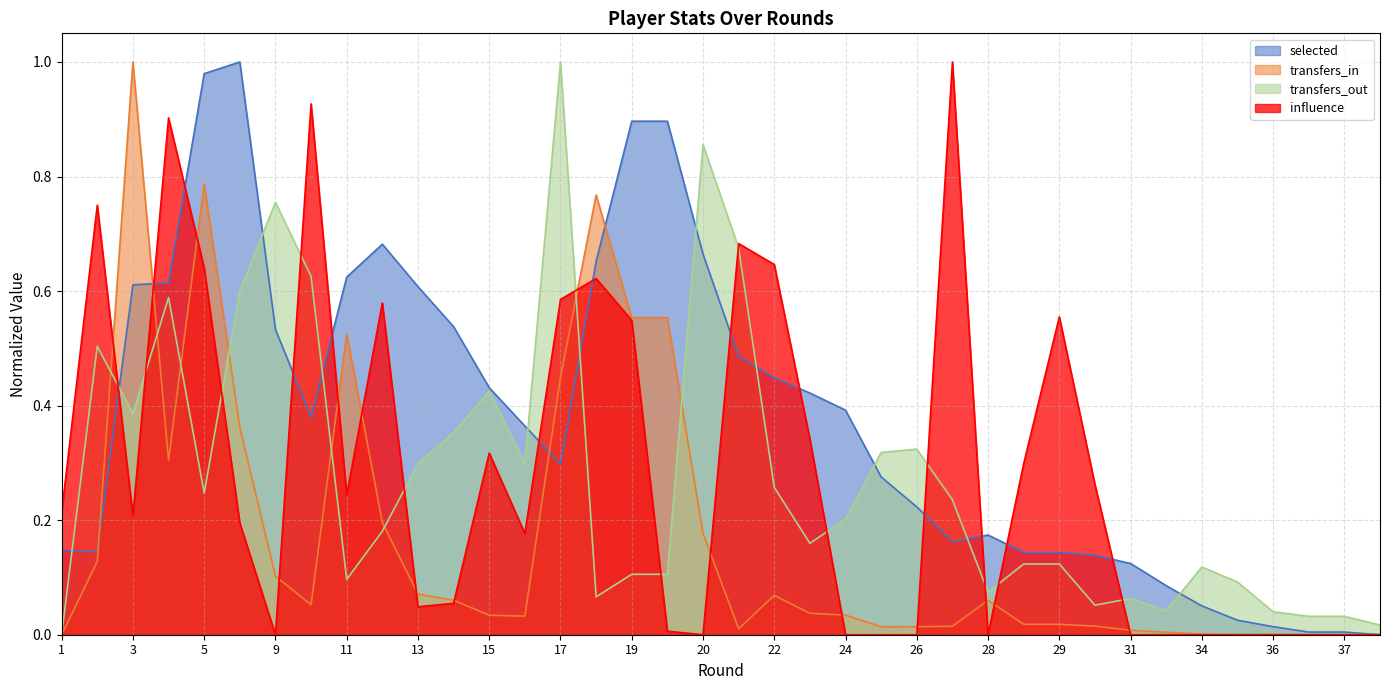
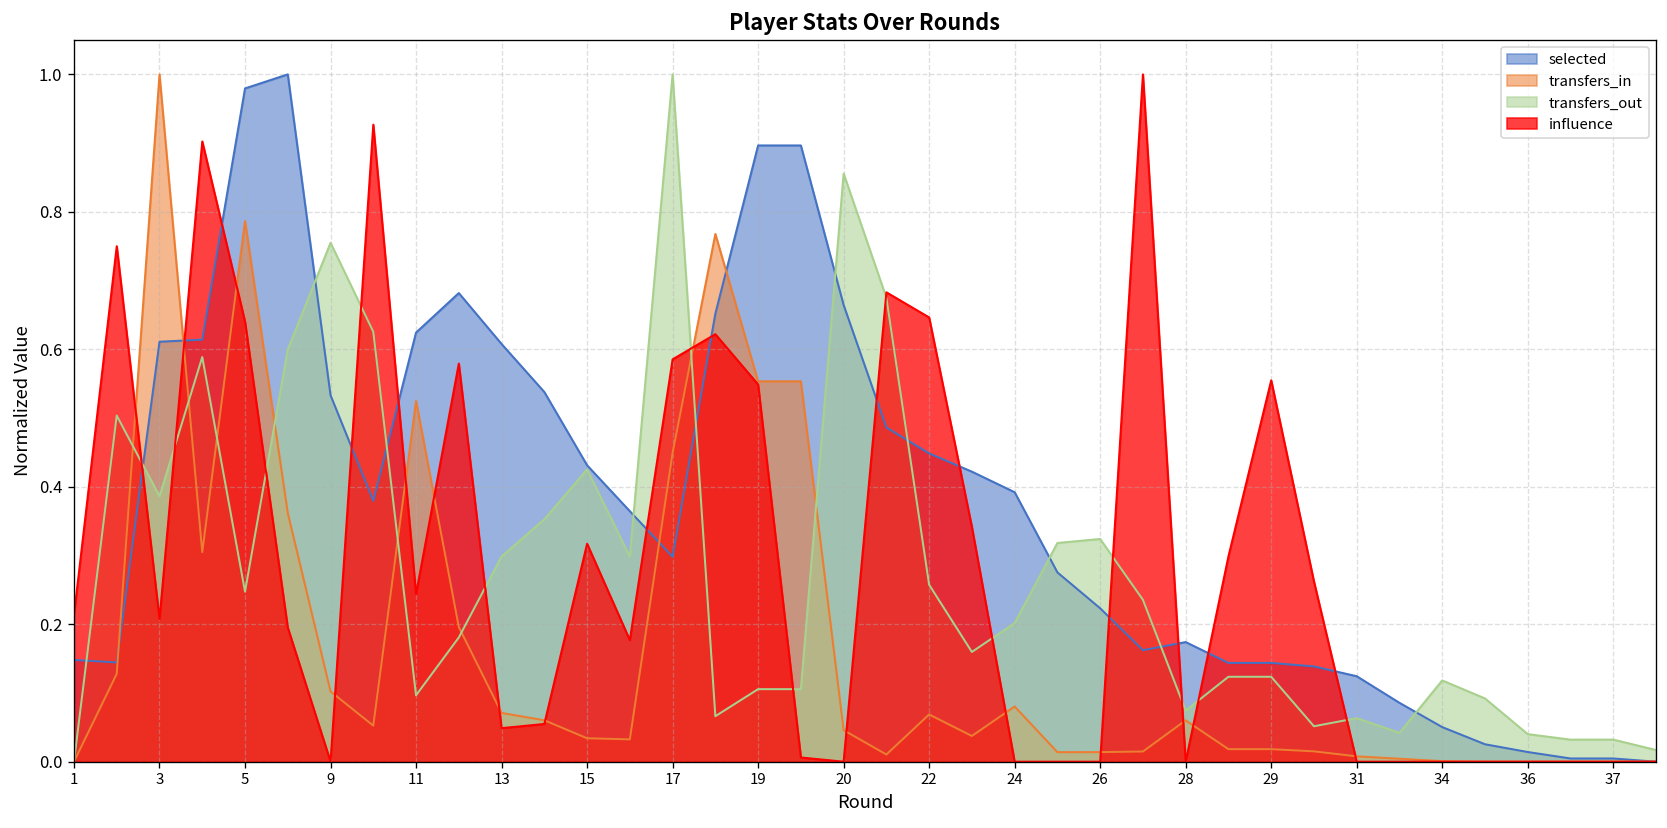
  {
    "selected": {
      "20": 0.66,
      "22": 0.45,
      "24": 0.39,
      "26": 0.22,
      "28": 0.17,
      "34": 0.05,
      "36": 0.01
    },
    "transfers_in": {
-     "20": 0.18,
+     "20": 0.05,
      "22": 0.07,
-     "24": 0.03,
+     "24": 0.08,
      "26": 0.01,
      "28": 0.06
    },
    "transfers_out": {
      "20": 0.86,
      "22": 0.26,
      "24": 0.20,
      "26": 0.32,
      "28": 0.07,
      "34": 0.12,
      "36": 0.04
    },
    "influence": {
      "20": 0.00,
      "22": 0.65,
      "24": 0.00,
      "26": 0.00,
      "28": 0.00
    }
  }
